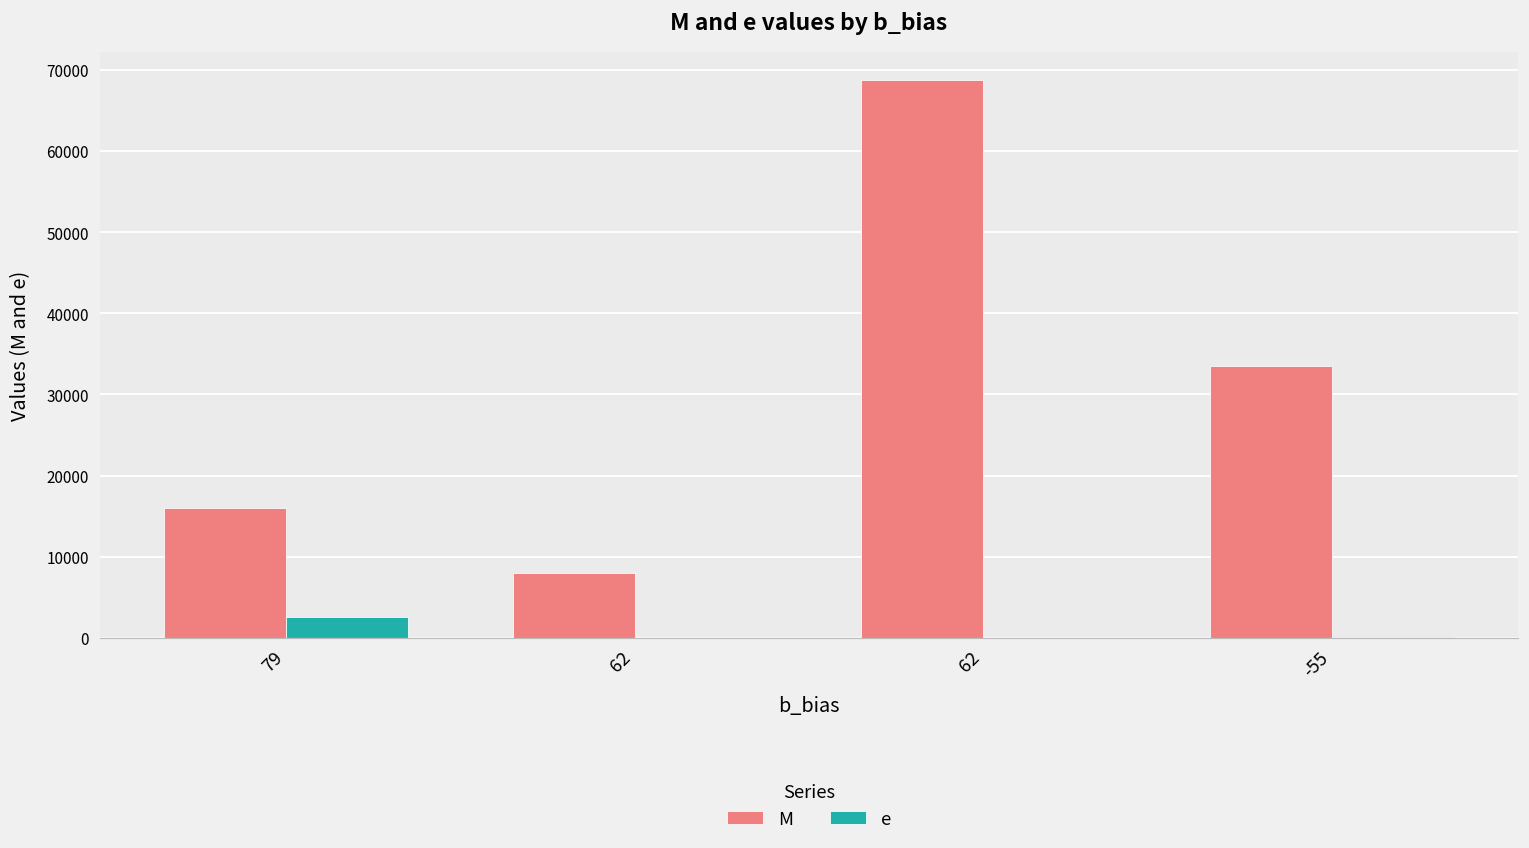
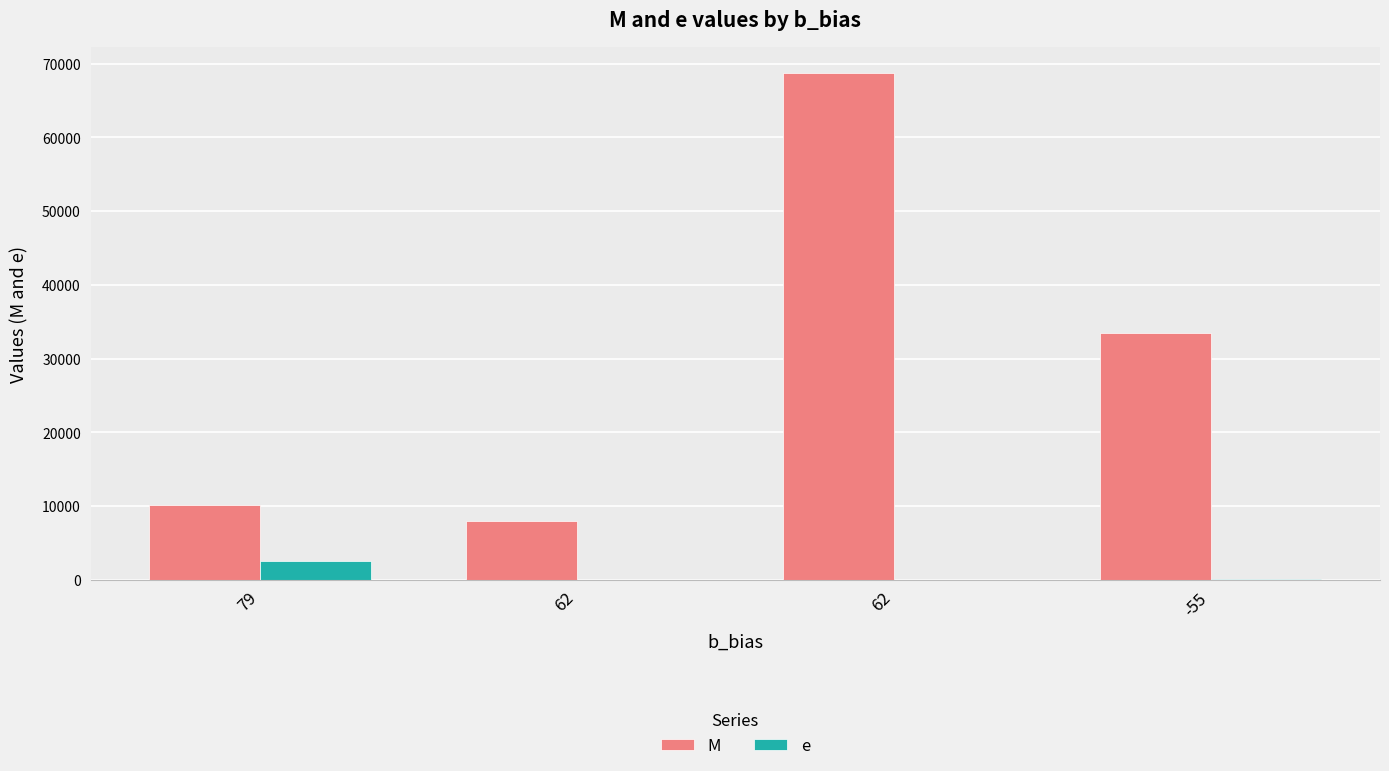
  {
    "M": {
-     "79": 16000,
+     "79": 10000,
      "-55": 33000
    },
    "e": {
      "79": 3000
    }
  }
